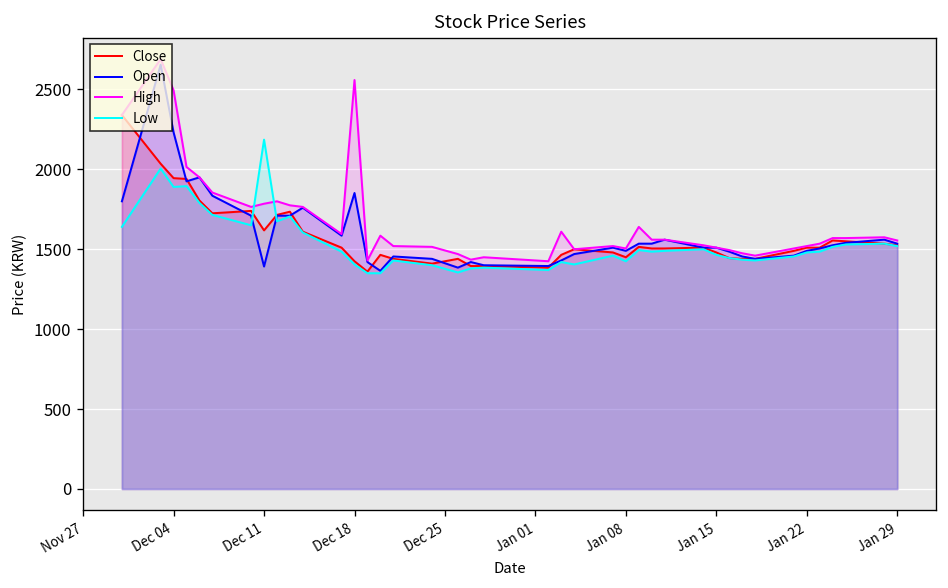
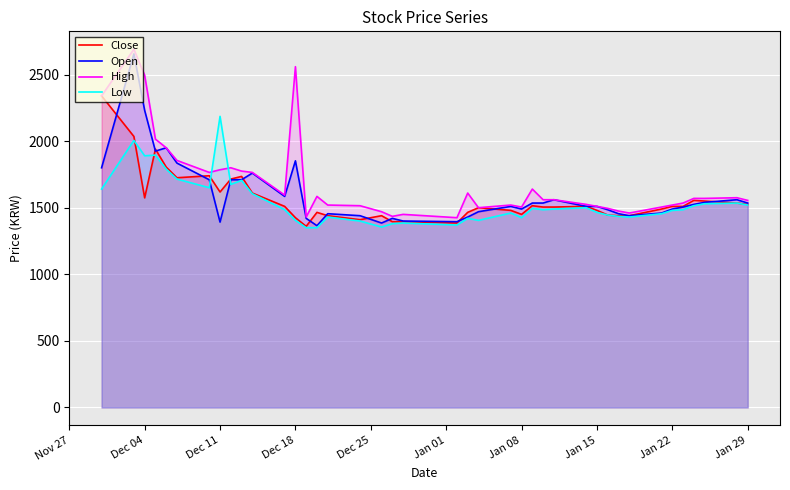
  {
    "Close": {
-     "Dec 04": 1950,
+     "Dec 04": 1570,
      "Dec 11": 1620,
      "Dec 18": 1430,
      "Jan 08": 1450
    },
    "Open": {
      "Dec 04": 2230,
      "Dec 11": 1390,
      "Dec 18": 1850
    },
    "High": {
      "Dec 04": 2490,
      "Dec 11": 1790,
      "Dec 18": 2560,
      "Jan 29": 1560
    },
    "Low": {
      "Dec 04": 1890,
      "Dec 11": 2190,
      "Dec 18": 1410,
      "Jan 08": 1430
    }
  }
